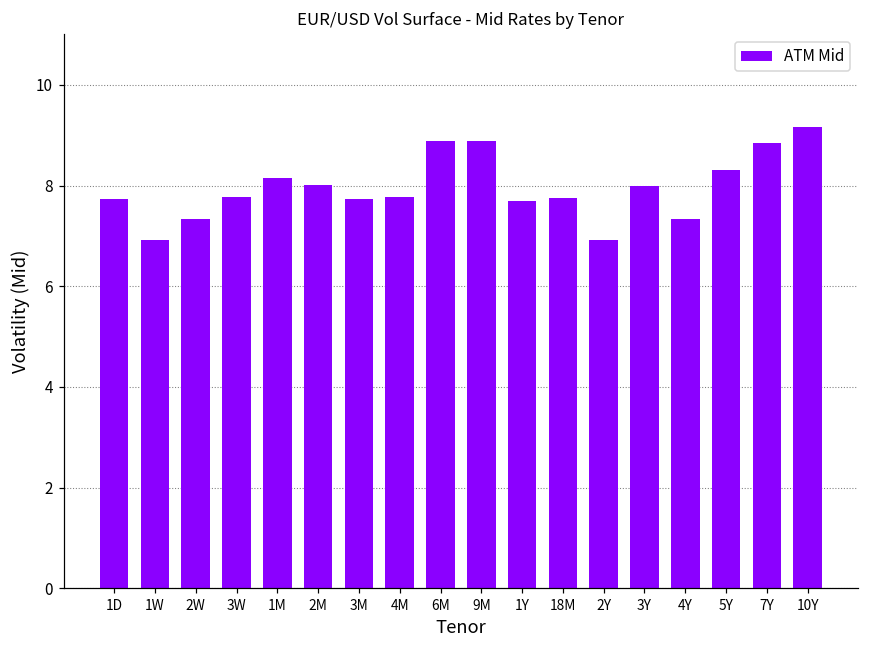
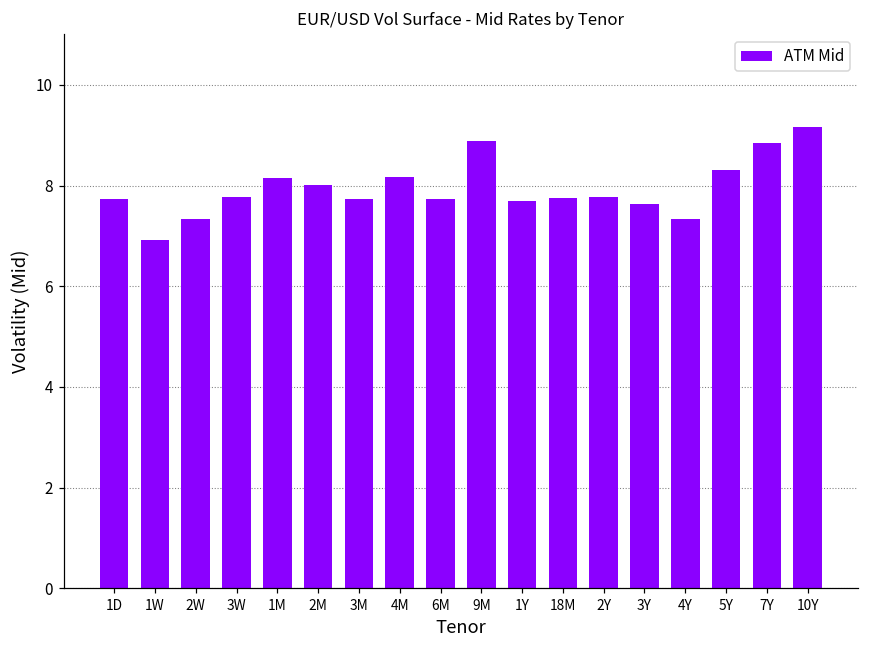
  {
    "1D": 7.7,
    "1W": 6.9,
    "2W": 7.3,
    "3W": 7.8,
    "1M": 8.2,
    "2M": 8.0,
    "3M": 7.7,
-   "4M": 7.8,
-   "6M": 8.9,
+   "4M": 8.2,
+   "6M": 7.7,
    "9M": 8.9,
    "1Y": 7.7,
    "18M": 7.8,
-   "2Y": 6.9,
-   "3Y": 8.0,
+   "2Y": 7.8,
+   "3Y": 7.6,
    "4Y": 7.3,
    "5Y": 8.3,
    "7Y": 8.8,
    "10Y": 9.2
  }
